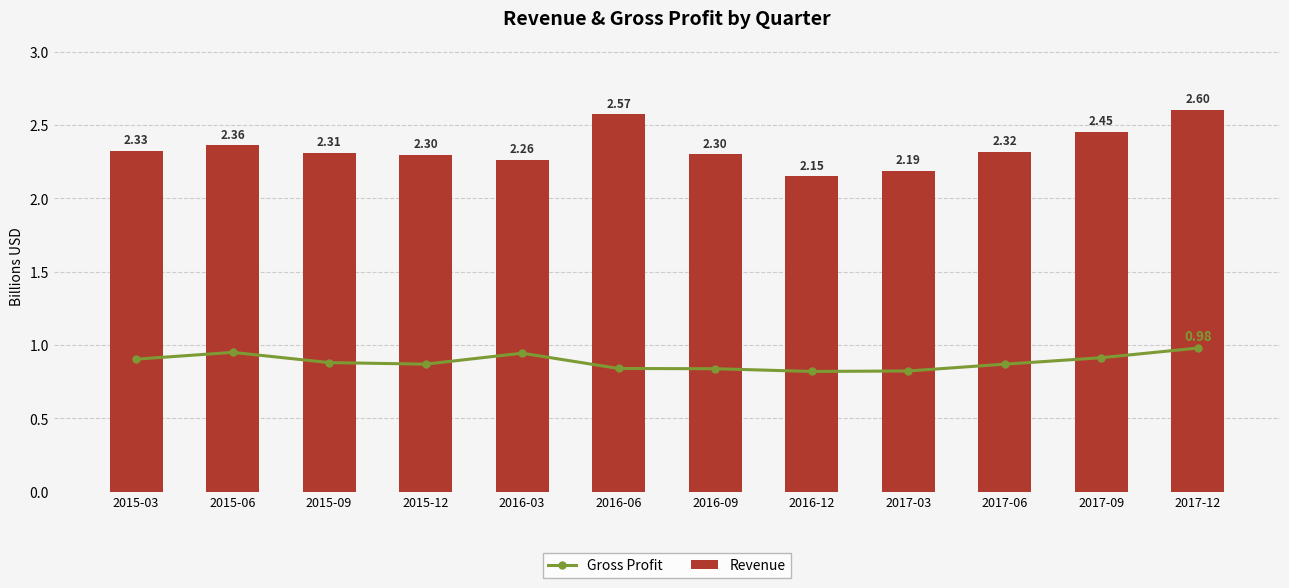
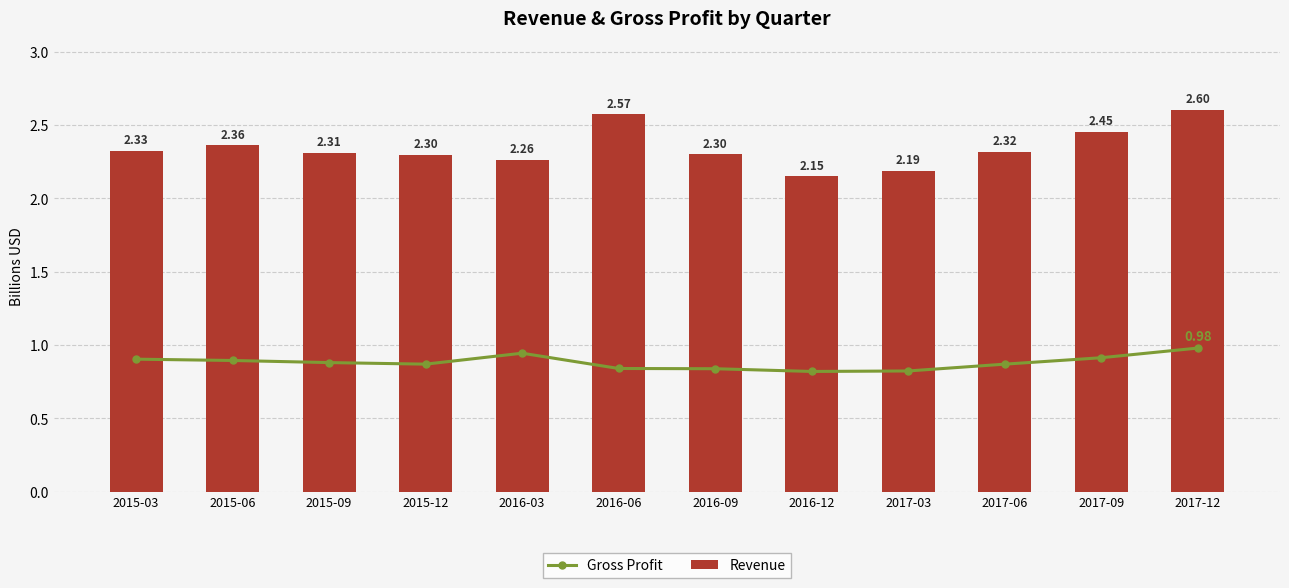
  {
    "Gross Profit": {
      "2015-03": 0.90,
-     "2015-06": 0.95,
+     "2015-06": 0.90,
      "2015-09": 0.88,
      "2015-12": 0.87,
      "2016-03": 0.94,
      "2016-06": 0.84,
      "2016-09": 0.84,
      "2016-12": 0.82,
      "2017-03": 0.82,
      "2017-06": 0.87,
      "2017-09": 0.91
    },
    "Revenue": {
      "2015-03": 2.33,
      "2015-06": 2.36,
      "2015-09": 2.31,
      "2015-12": 2.30,
      "2016-03": 2.26,
      "2016-06": 2.57,
      "2016-09": 2.30,
      "2016-12": 2.15,
      "2017-03": 2.19,
      "2017-06": 2.32,
      "2017-09": 2.45,
      "2017-12": 2.60
    }
  }
